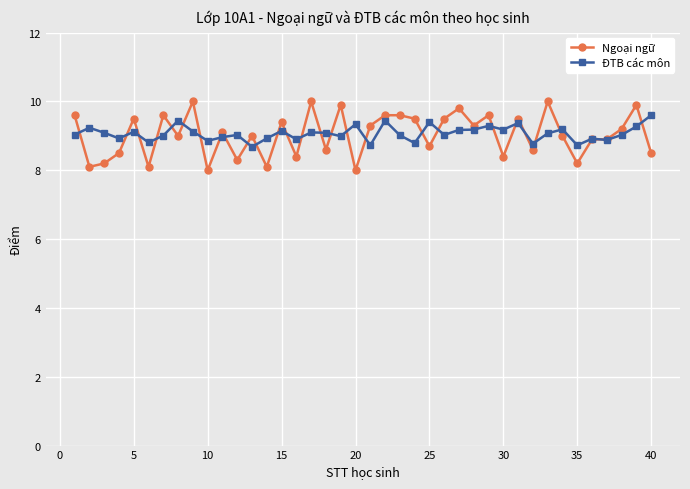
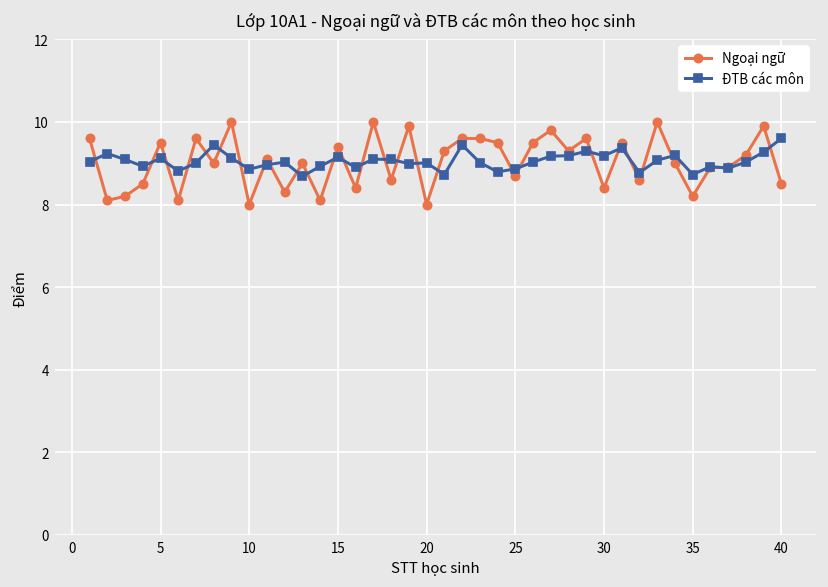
  {
    "Ngoại ngữ": {
      "5": 9.5,
      "10": 8.0,
      "15": 9.4,
      "20": 8.0,
      "25": 8.7,
      "30": 8.4,
      "35": 8.2,
      "40": 8.5
    },
    "ĐTB các môn": {
      "5": 9.1,
      "10": 8.9,
      "15": 9.1,
-     "20": 9.3,
-     "25": 9.4,
+     "20": 9.0,
+     "25": 8.9,
      "30": 9.2,
      "35": 8.7,
      "40": 9.6
    }
  }
